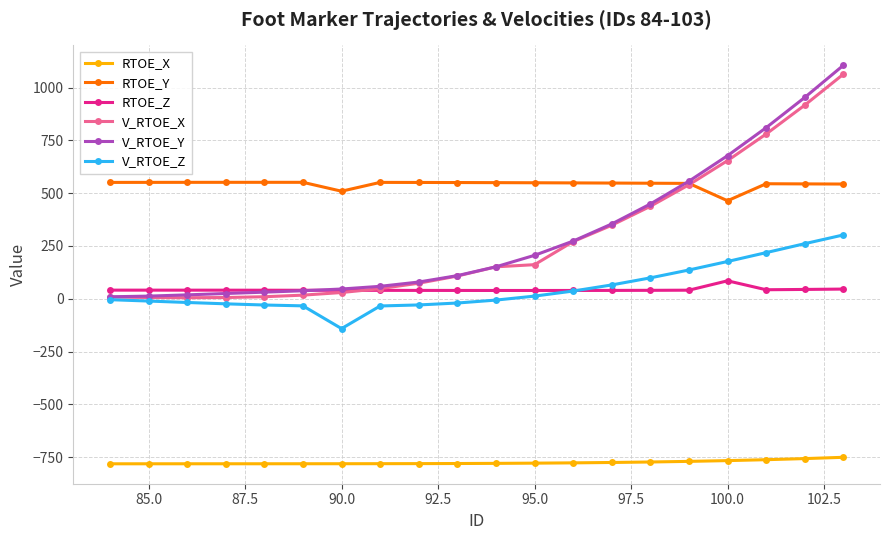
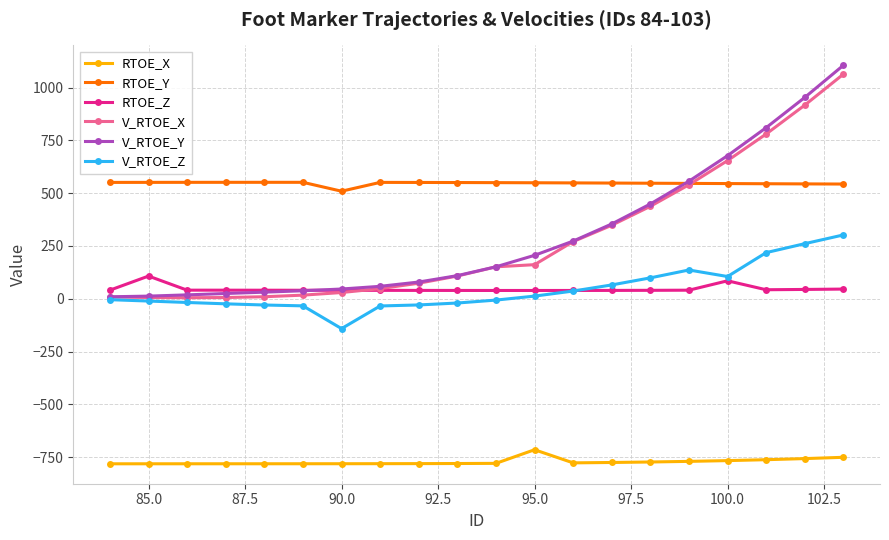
  {
    "RTOE_X": {
      "85.0": -780,
      "90.0": -780,
-     "95.0": -780,
+     "95.0": -710,
      "100.0": -770
    },
    "RTOE_Y": {
      "85.0": 550,
      "90.0": 510,
      "95.0": 550,
-     "100.0": 460
+     "100.0": 550
    },
    "RTOE_Z": {
-     "85.0": 40,
+     "85.0": 110,
      "95.0": 40,
      "100.0": 80
    },
    "V_RTOE_X": {
      "95.0": 160,
      "100.0": 650
    },
    "V_RTOE_Y": {
      "95.0": 210,
      "100.0": 680
    },
    "V_RTOE_Z": {
      "85.0": -10,
      "90.0": -140,
      "95.0": 10,
-     "100.0": 180
+     "100.0": 110
    }
  }
